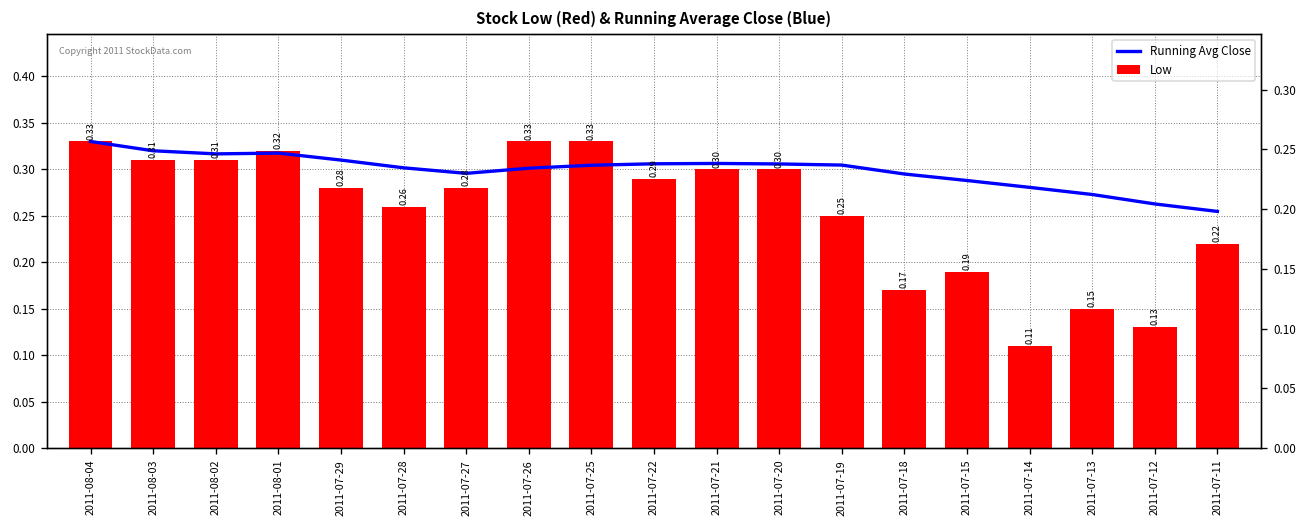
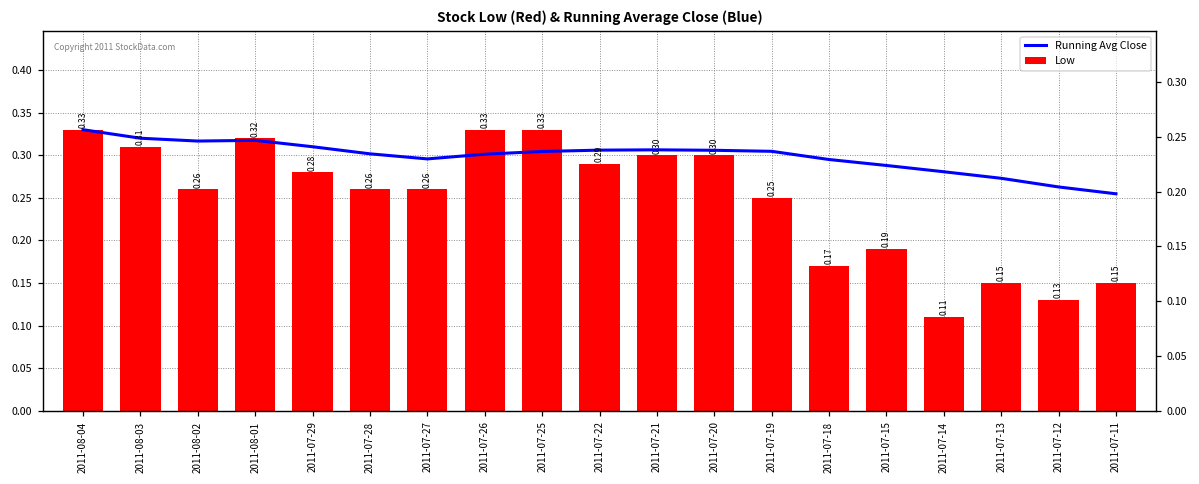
  {
    "Running Avg Close": {
      "2011-08-04": 0.33
    },
    "Low": {
-     "2011-08-02": 0.31,
+     "2011-08-02": 0.26,
      "2011-08-01": 0.32,
      "2011-07-29": 0.28,
      "2011-07-28": 0.26,
-     "2011-07-27": 0.28,
+     "2011-07-27": 0.26,
      "2011-07-26": 0.33,
      "2011-07-25": 0.33,
      "2011-07-19": 0.25,
      "2011-07-18": 0.17,
      "2011-07-15": 0.19,
      "2011-07-14": 0.11,
      "2011-07-13": 0.15,
      "2011-07-12": 0.13,
-     "2011-07-11": 0.22
+     "2011-07-11": 0.15
    }
  }
